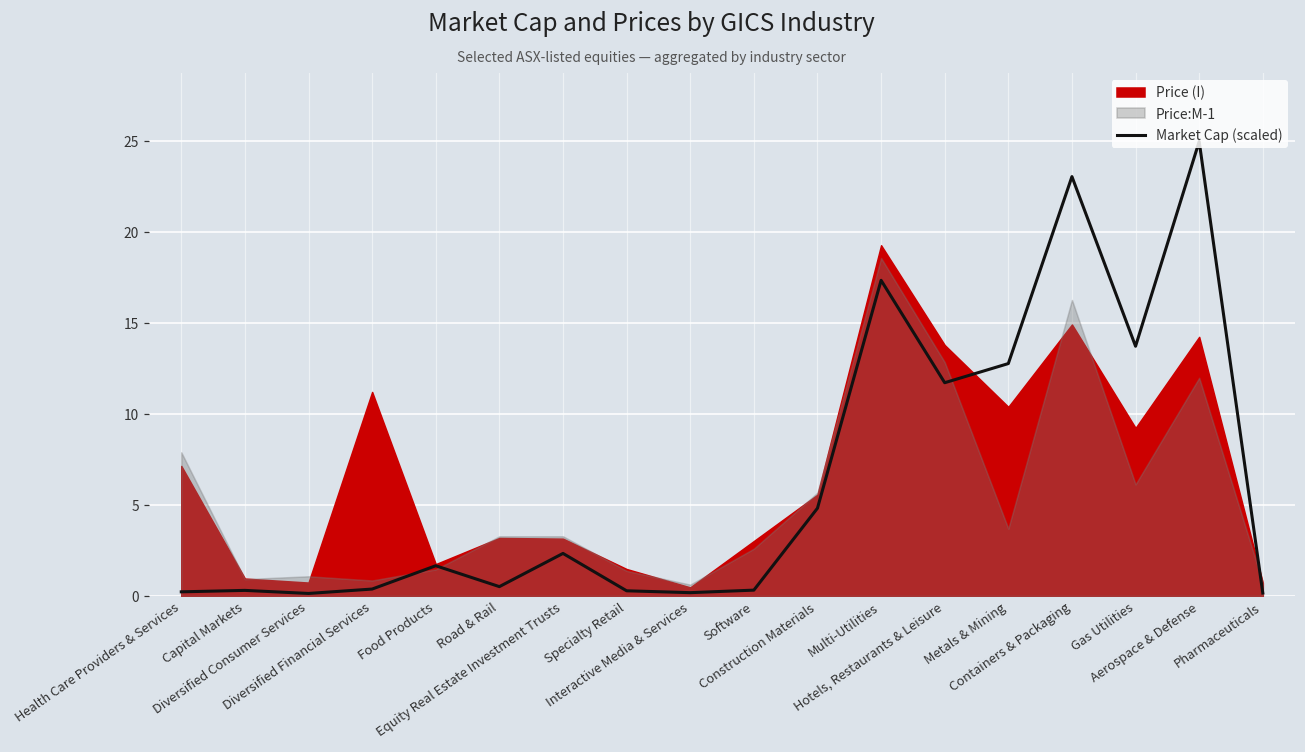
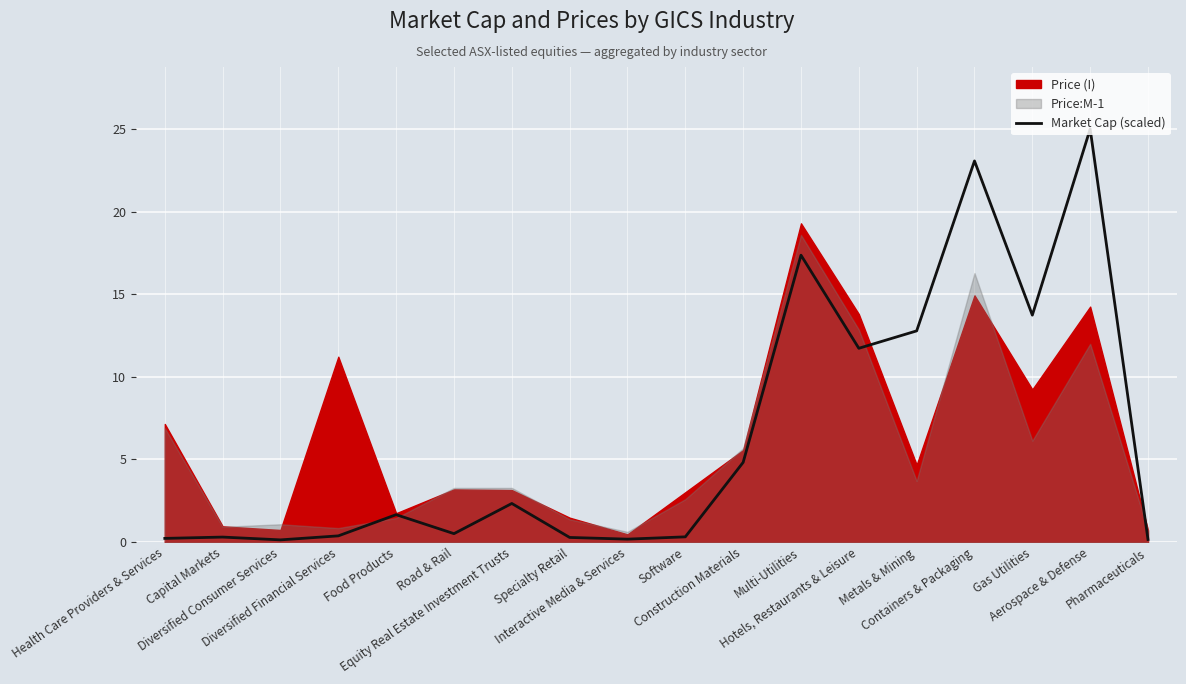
  {
    "Market Cap (scaled)": {
      "Health Care Providers & Services": 0.2,
      "Capital Markets": 0.3,
      "Diversified Consumer Services": 0.1,
      "Diversified Financial Services": 0.4,
      "Road & Rail": 0.5,
      "Equity Real Estate Investment Trusts": 2.3,
      "Specialty Retail": 0.3,
      "Interactive Media & Services": 0.2,
      "Software": 0.3,
      "Construction Materials": 4.8,
      "Multi-Utilities": 17.4,
      "Hotels, Restaurants & Leisure": 11.7,
      "Metals & Mining": 12.8,
      "Containers & Packaging": 23.1,
      "Gas Utilities": 13.7,
      "Pharmaceuticals": 0.2
    },
    "Price (I)": {
      "Health Care Providers & Services": 7.2,
      "Diversified Consumer Services": 0.7,
      "Diversified Financial Services": 11.2,
      "Software": 3.0,
      "Multi-Utilities": 19.3,
      "Hotels, Restaurants & Leisure": 13.8,
-     "Metals & Mining": 10.4,
+     "Metals & Mining": 4.7,
      "Containers & Packaging": 14.9,
      "Gas Utilities": 9.2,
      "Aerospace & Defense": 14.3
    },
    "Price:M-1": {
-     "Health Care Providers & Services": 7.9,
+     "Health Care Providers & Services": 6.9,
      "Diversified Consumer Services": 1.1,
      "Diversified Financial Services": 0.9,
      "Food Products": 1.5,
      "Software": 2.6,
      "Multi-Utilities": 18.6,
      "Hotels, Restaurants & Leisure": 12.9,
      "Metals & Mining": 3.7,
      "Containers & Packaging": 16.3,
      "Gas Utilities": 6.1,
      "Aerospace & Defense": 12.0
    }
  }
